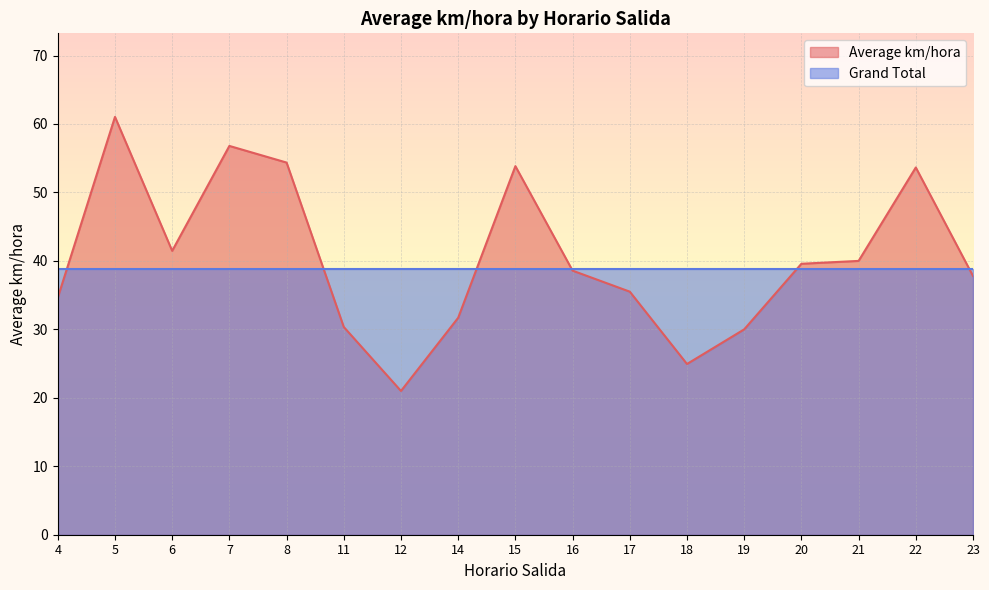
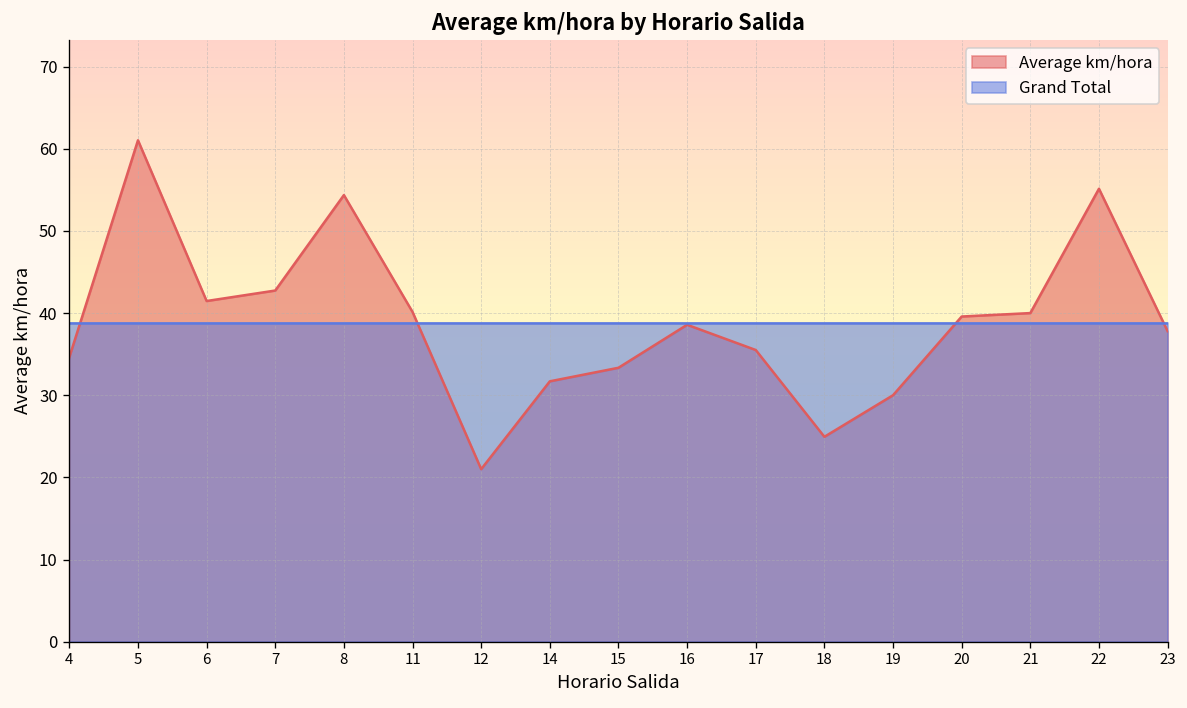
  {
    "Average km/hora": {
      "4": 35,
      "5": 61,
      "6": 41,
-     "7": 57,
+     "7": 43,
      "8": 54,
-     "11": 30,
+     "11": 40,
      "12": 21,
      "14": 32,
-     "15": 54,
+     "15": 33,
      "17": 36,
      "18": 25,
      "19": 30,
      "20": 40,
      "21": 40,
-     "22": 54,
+     "22": 55,
      "23": 38
    },
    "Grand Total": {
      "4": 39,
      "5": 39,
      "6": 39,
      "7": 39,
      "8": 39,
      "11": 39,
      "12": 39,
      "14": 39,
      "15": 39,
      "17": 39,
      "18": 39,
      "19": 39,
      "20": 39,
      "21": 39,
      "22": 39,
      "23": 39
    }
  }
